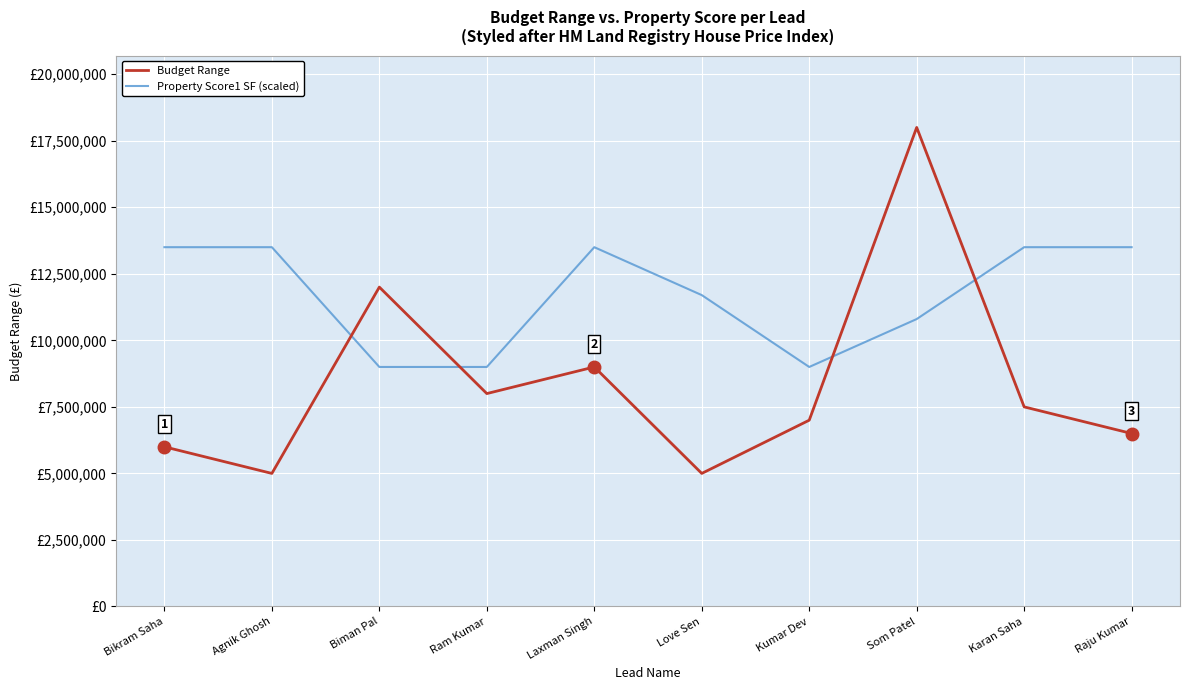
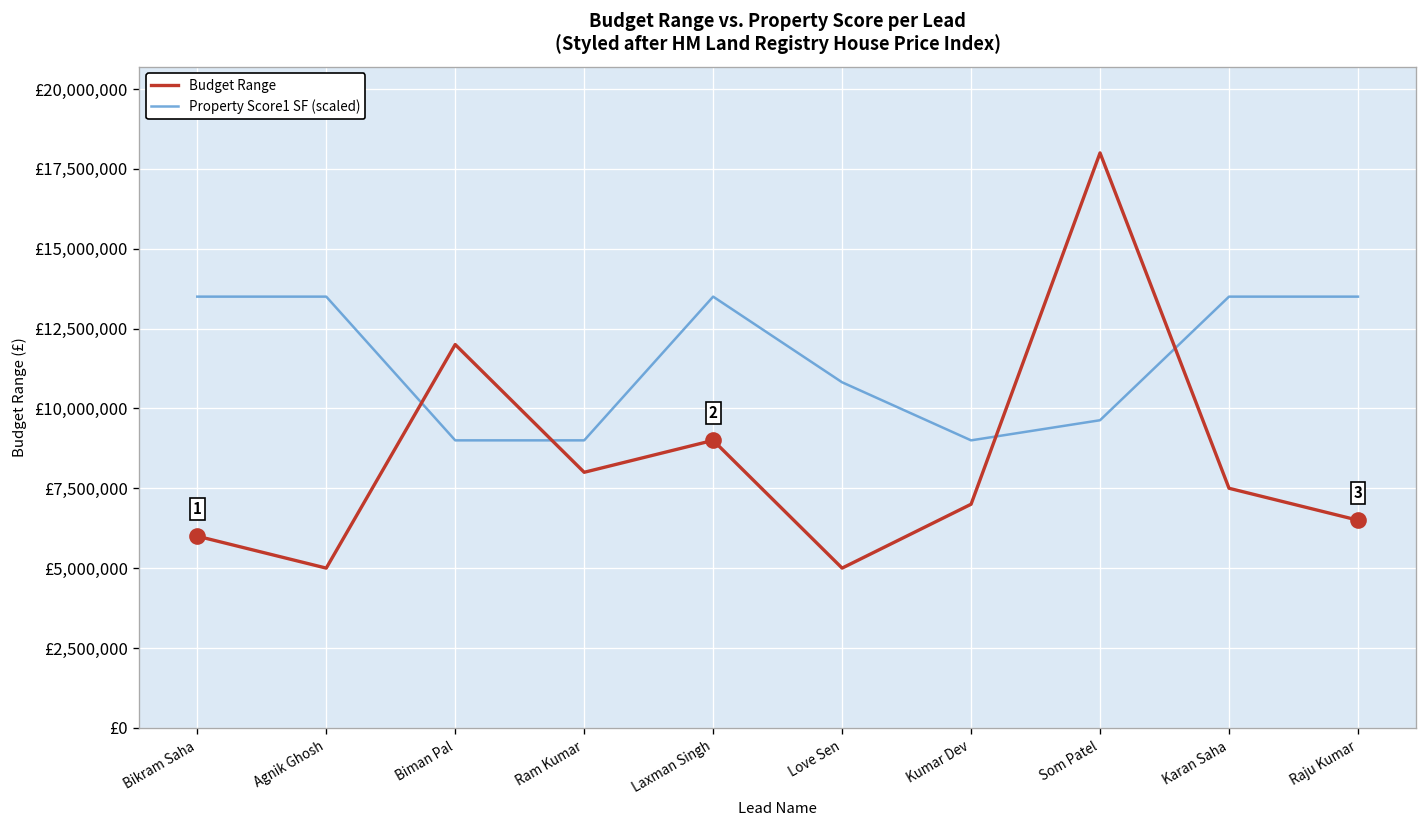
  {
    "Property Score1 SF (scaled)": {
      "Bikram Saha": "£13,500,000",
      "Agnik Ghosh": "£13,500,000",
      "Biman Pal": "£9,000,000",
      "Ram Kumar": "£9,000,000",
      "Laxman Singh": "£13,500,000",
-     "Love Sen": "£11,700,000",
+     "Love Sen": "£10,800,000",
      "Kumar Dev": "£9,000,000",
-     "Som Patel": "£10,800,000",
+     "Som Patel": "£9,600,000",
      "Karan Saha": "£13,500,000",
      "Raju Kumar": "£13,500,000"
    }
  }
